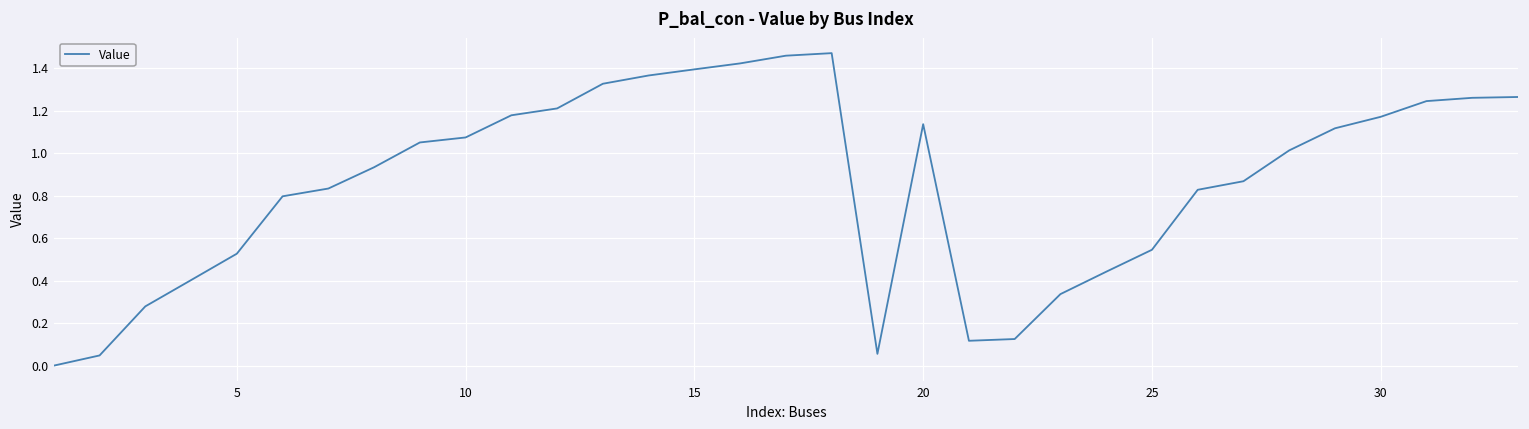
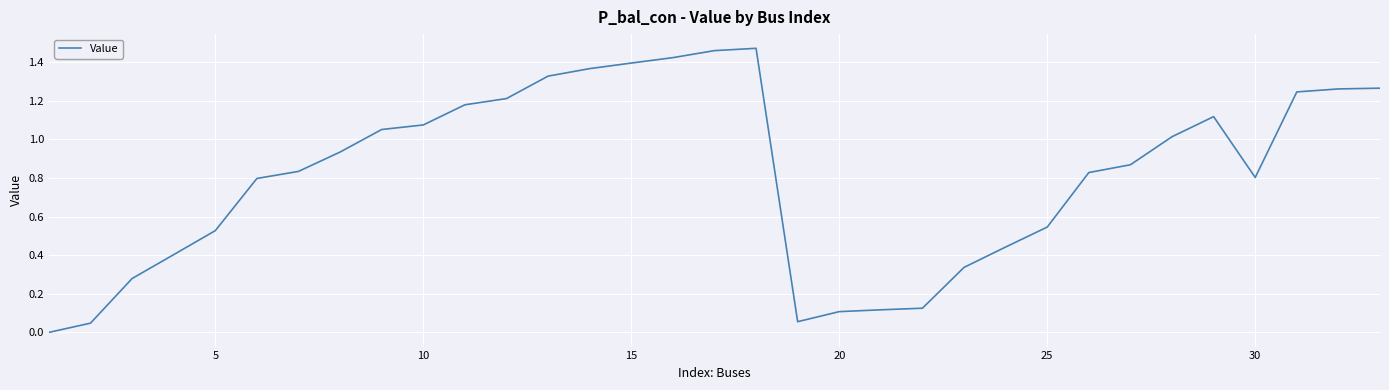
  {
    "5": 0.53,
    "10": 1.07,
    "15": 1.40,
-   "20": 1.14,
+   "20": 0.11,
    "25": 0.55,
-   "30": 1.17
+   "30": 0.80
  }
